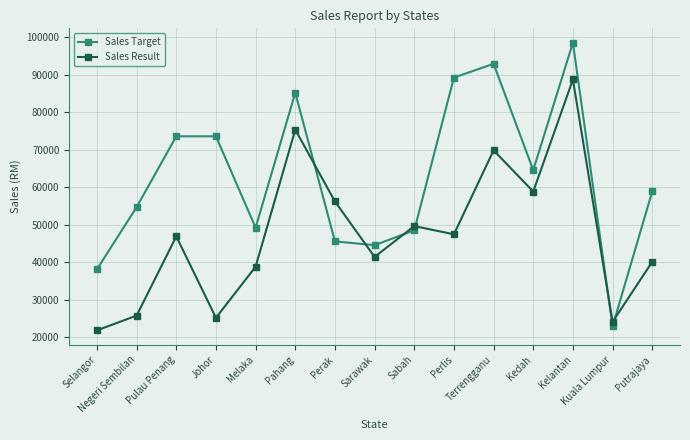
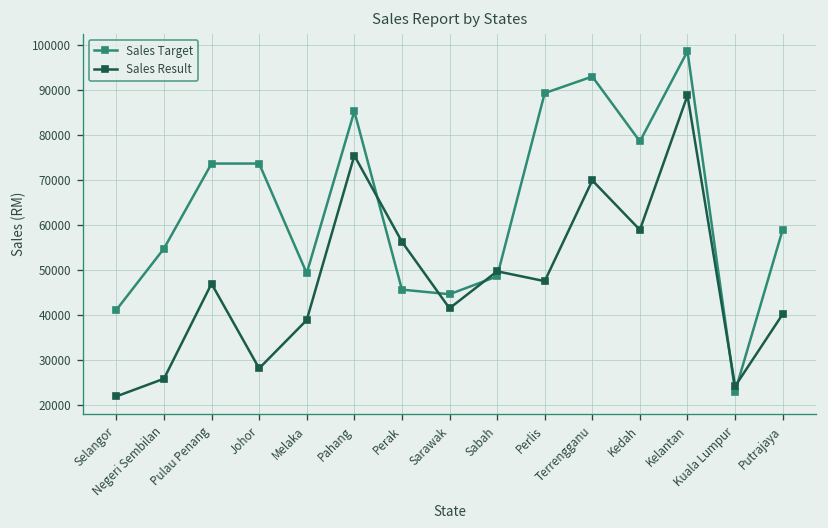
  {
    "Sales Target": {
-     "Selangor": 38000,
+     "Selangor": 41000,
      "Negeri Sembilan": 55000,
      "Pulau Penang": 74000,
      "Johor": 74000,
      "Melaka": 49000,
      "Pahang": 85000,
      "Perak": 46000,
      "Sarawak": 45000,
      "Sabah": 49000,
      "Perlis": 89000,
      "Terrengganu": 93000,
-     "Kedah": 65000,
+     "Kedah": 79000,
      "Kelantan": 99000,
      "Kuala Lumpur": 23000,
      "Putrajaya": 59000
    },
    "Sales Result": {
      "Selangor": 22000,
      "Negeri Sembilan": 26000,
      "Pulau Penang": 47000,
-     "Johor": 25000,
+     "Johor": 28000,
      "Melaka": 39000,
      "Pahang": 75000,
      "Perak": 56000,
      "Sarawak": 41000,
      "Sabah": 50000,
      "Perlis": 47000,
      "Terrengganu": 70000,
      "Kedah": 59000,
      "Kelantan": 89000,
      "Kuala Lumpur": 24000,
      "Putrajaya": 40000
    }
  }
